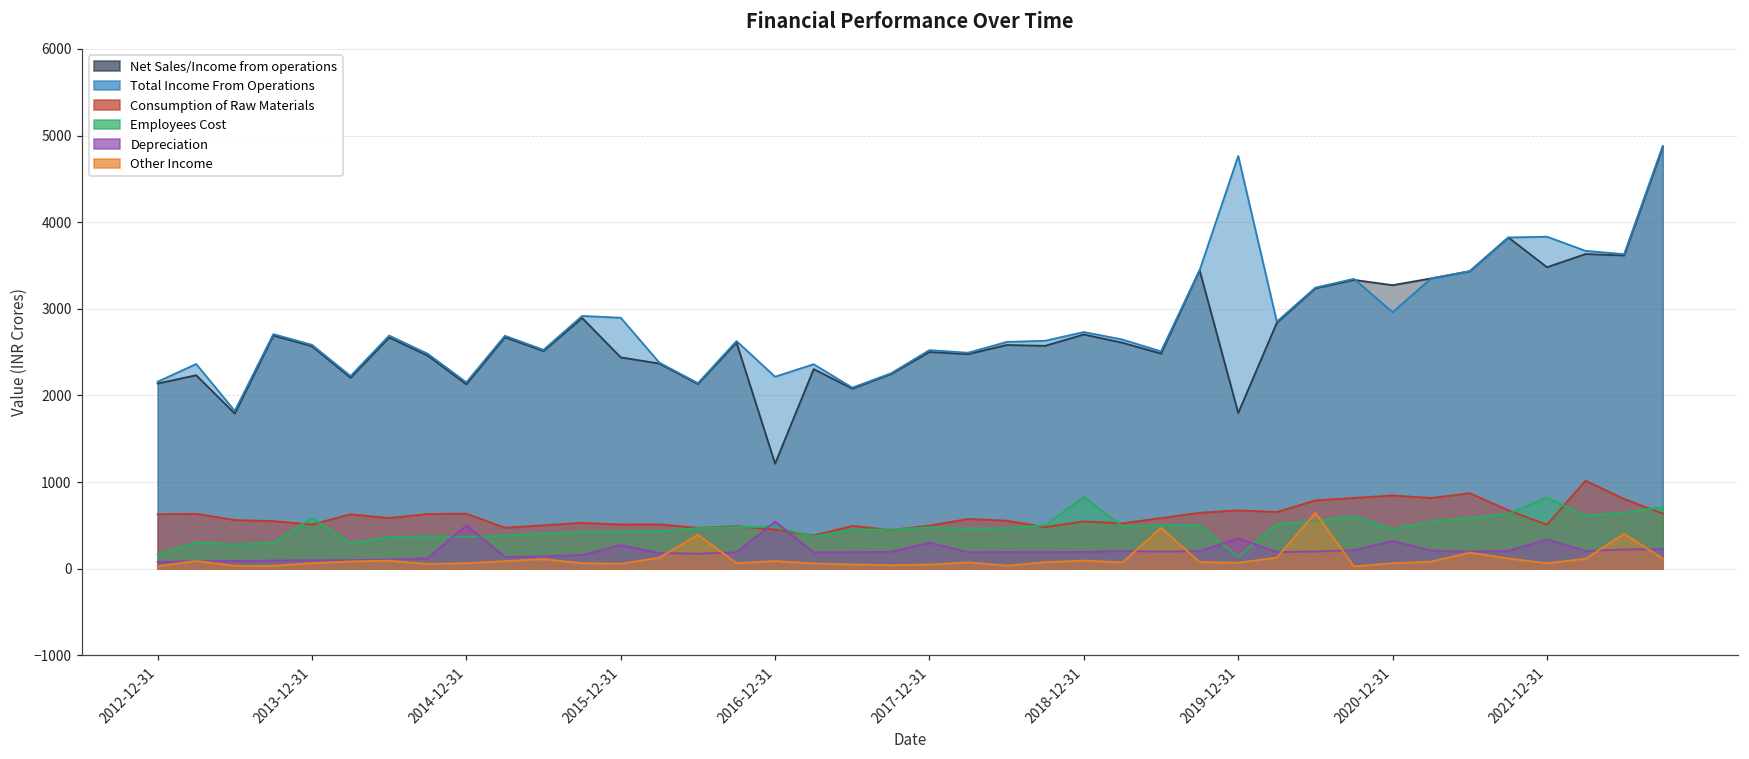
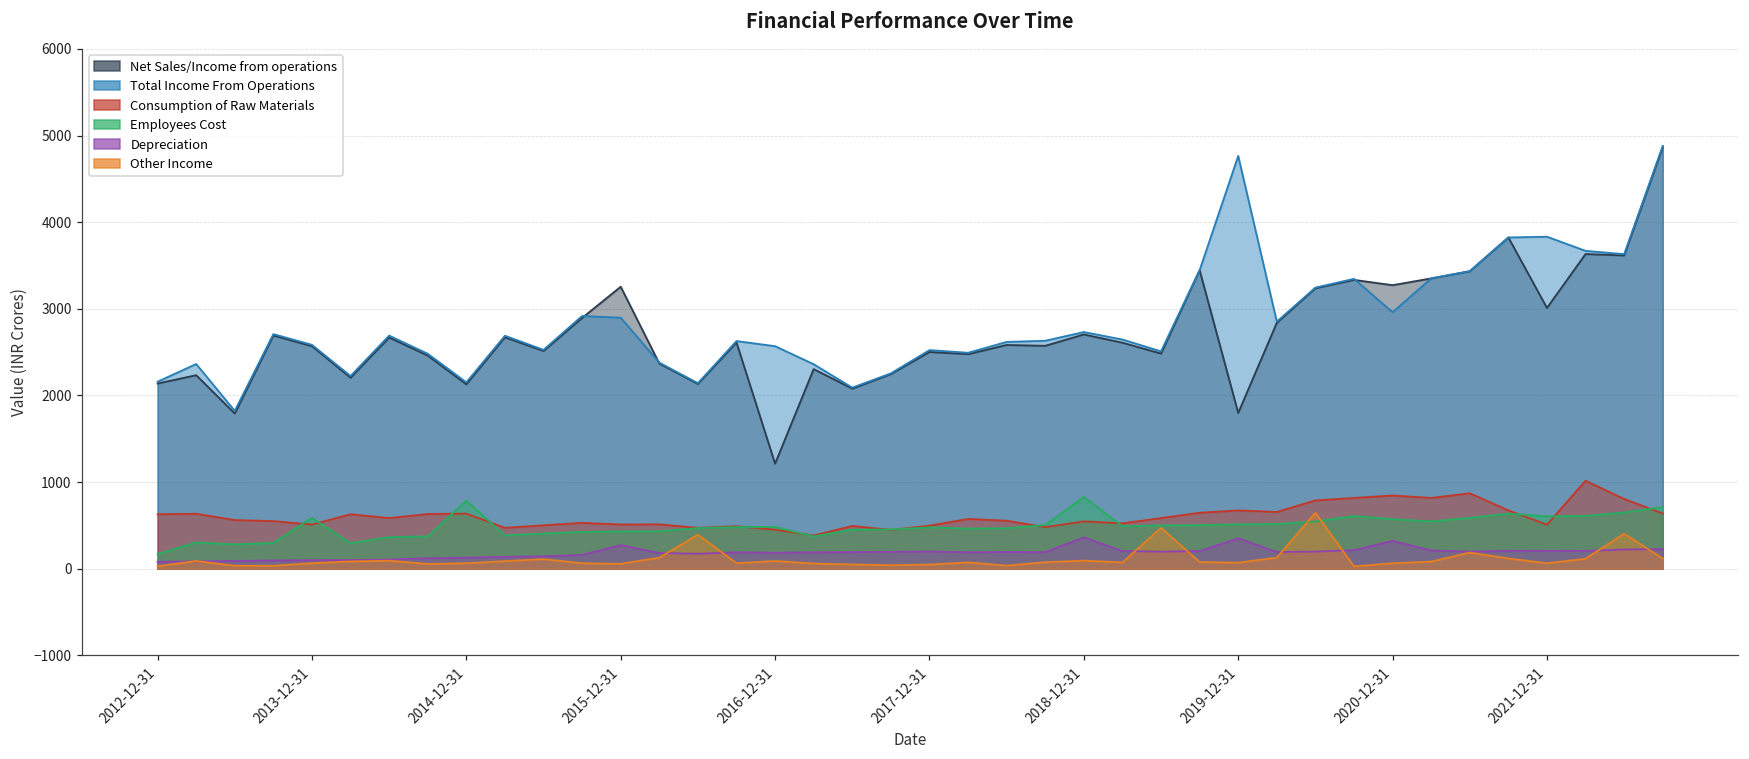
  {
    "Net Sales/Income from operations": {
-     "2015-12-31": 2400,
+     "2015-12-31": 3300,
      "2016-12-31": 1200,
      "2019-12-31": 1800,
      "2020-12-31": 3300,
-     "2021-12-31": 3500
+     "2021-12-31": 3000
    },
    "Total Income From Operations": {
      "2015-12-31": 2900,
-     "2016-12-31": 2200,
+     "2016-12-31": 2600,
      "2019-12-31": 4800,
      "2020-12-31": 3000,
      "2021-12-31": 3800
    },
    "Employees Cost": {
      "2012-12-31": 200,
      "2013-12-31": 600,
-     "2014-12-31": 400,
+     "2014-12-31": 800,
      "2015-12-31": 400,
      "2018-12-31": 800,
-     "2019-12-31": 100,
-     "2020-12-31": 500,
-     "2021-12-31": 800
+     "2019-12-31": 500,
+     "2020-12-31": 600,
+     "2021-12-31": 600
    },
    "Depreciation": {
      "2012-12-31": 100,
      "2013-12-31": 100,
-     "2014-12-31": 500,
+     "2014-12-31": 100,
      "2015-12-31": 300,
-     "2016-12-31": 500,
-     "2017-12-31": 300,
-     "2018-12-31": 200,
+     "2016-12-31": 200,
+     "2017-12-31": 200,
+     "2018-12-31": 400,
      "2019-12-31": 400,
      "2020-12-31": 300,
-     "2021-12-31": 300
+     "2021-12-31": 200
    }
  }
